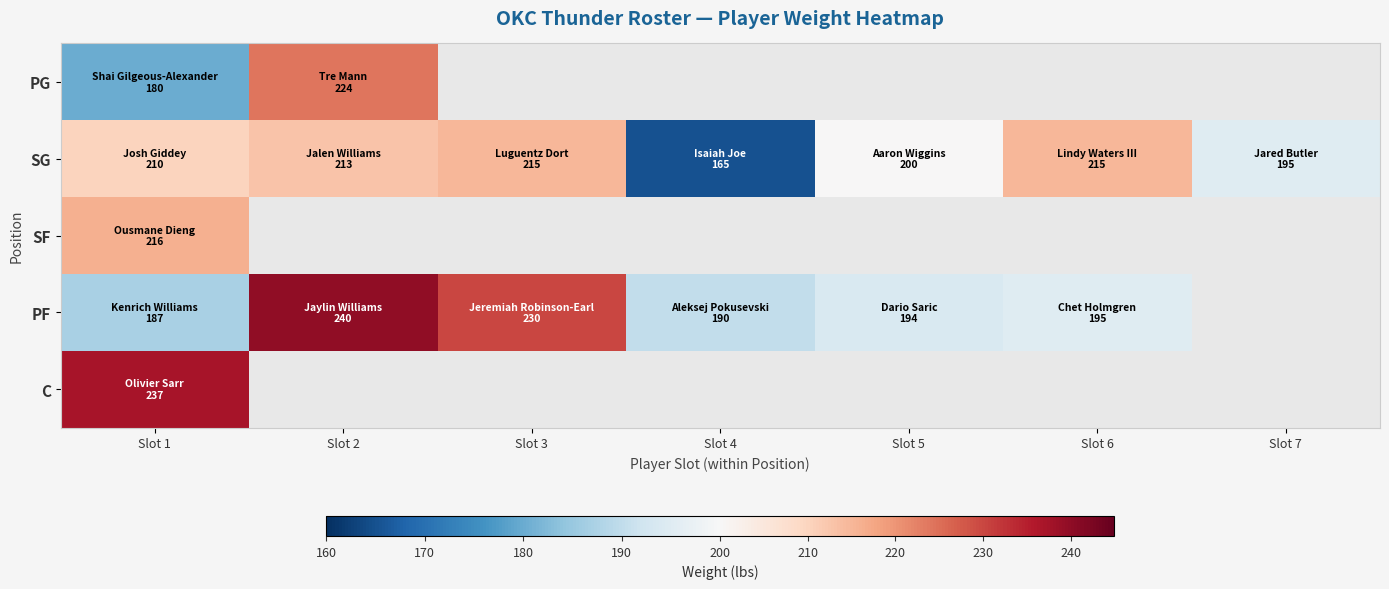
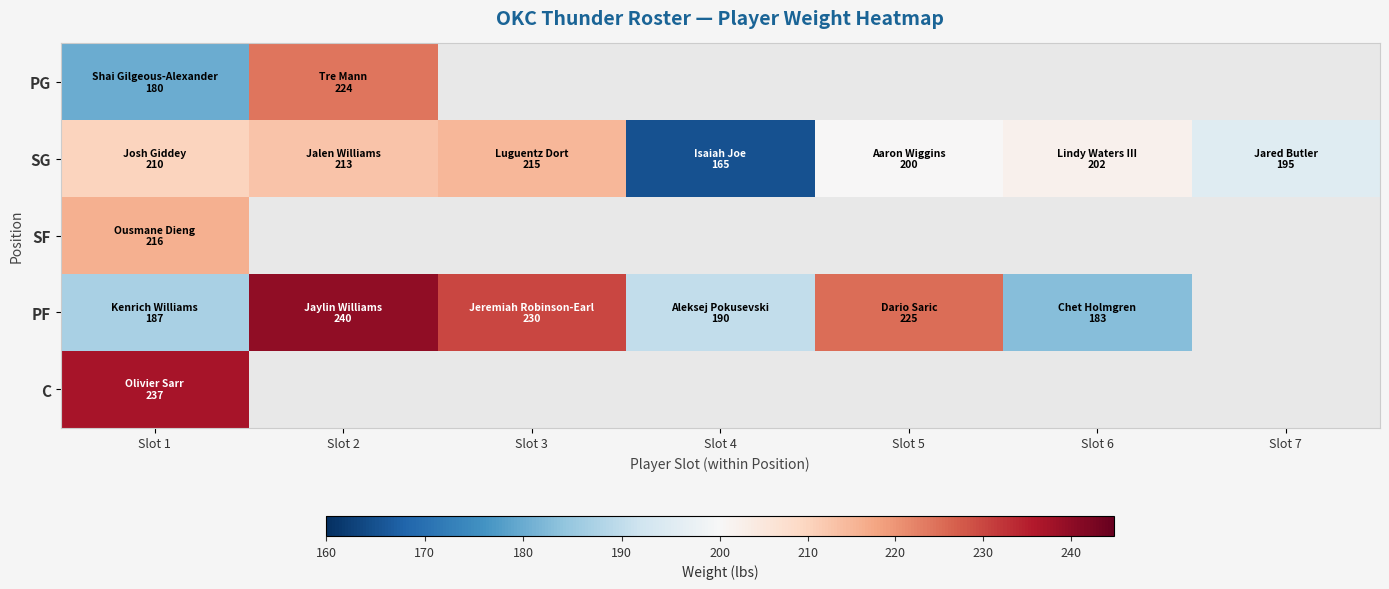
  {
    "PG": {
      "Slot 1": 180,
      "Slot 2": 224
    },
    "SG": {
      "Slot 1": 210,
      "Slot 2": 213,
      "Slot 3": 215,
      "Slot 4": 165,
      "Slot 5": 200,
-     "Slot 6": 215,
+     "Slot 6": 202,
      "Slot 7": 195
    },
    "SF": {
      "Slot 1": 216
    },
    "PF": {
      "Slot 1": 187,
      "Slot 2": 240,
      "Slot 3": 230,
      "Slot 4": 190,
-     "Slot 5": 194,
-     "Slot 6": 195
+     "Slot 5": 225,
+     "Slot 6": 183
    },
    "C": {
      "Slot 1": 237
    }
  }
